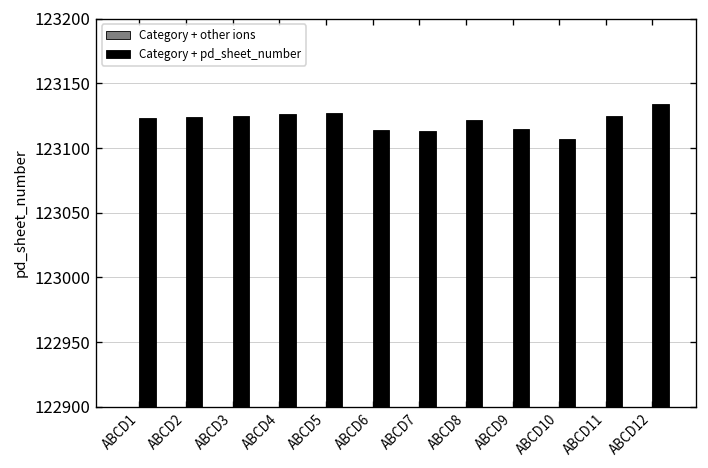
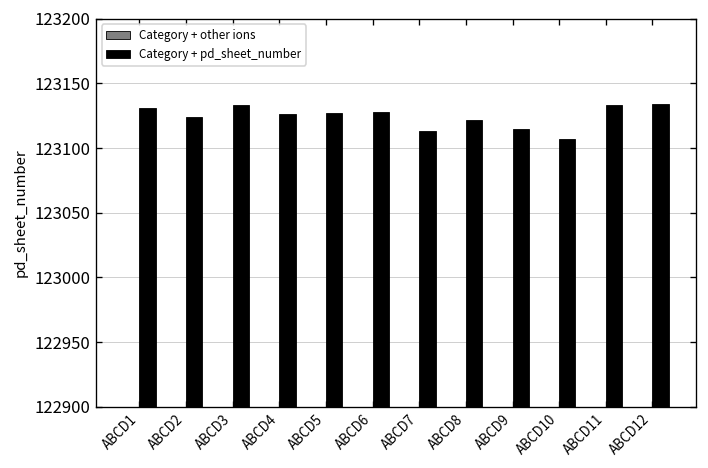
  {
    "Category + pd_sheet_number": {
-     "ABCD1": 123123,
+     "ABCD1": 123131,
      "ABCD2": 123124,
-     "ABCD3": 123125,
+     "ABCD3": 123133,
      "ABCD4": 123126,
      "ABCD5": 123127,
-     "ABCD6": 123114,
+     "ABCD6": 123128,
      "ABCD7": 123113,
      "ABCD8": 123122,
      "ABCD9": 123115,
      "ABCD10": 123107,
-     "ABCD11": 123125,
+     "ABCD11": 123133,
      "ABCD12": 123134
    }
  }
